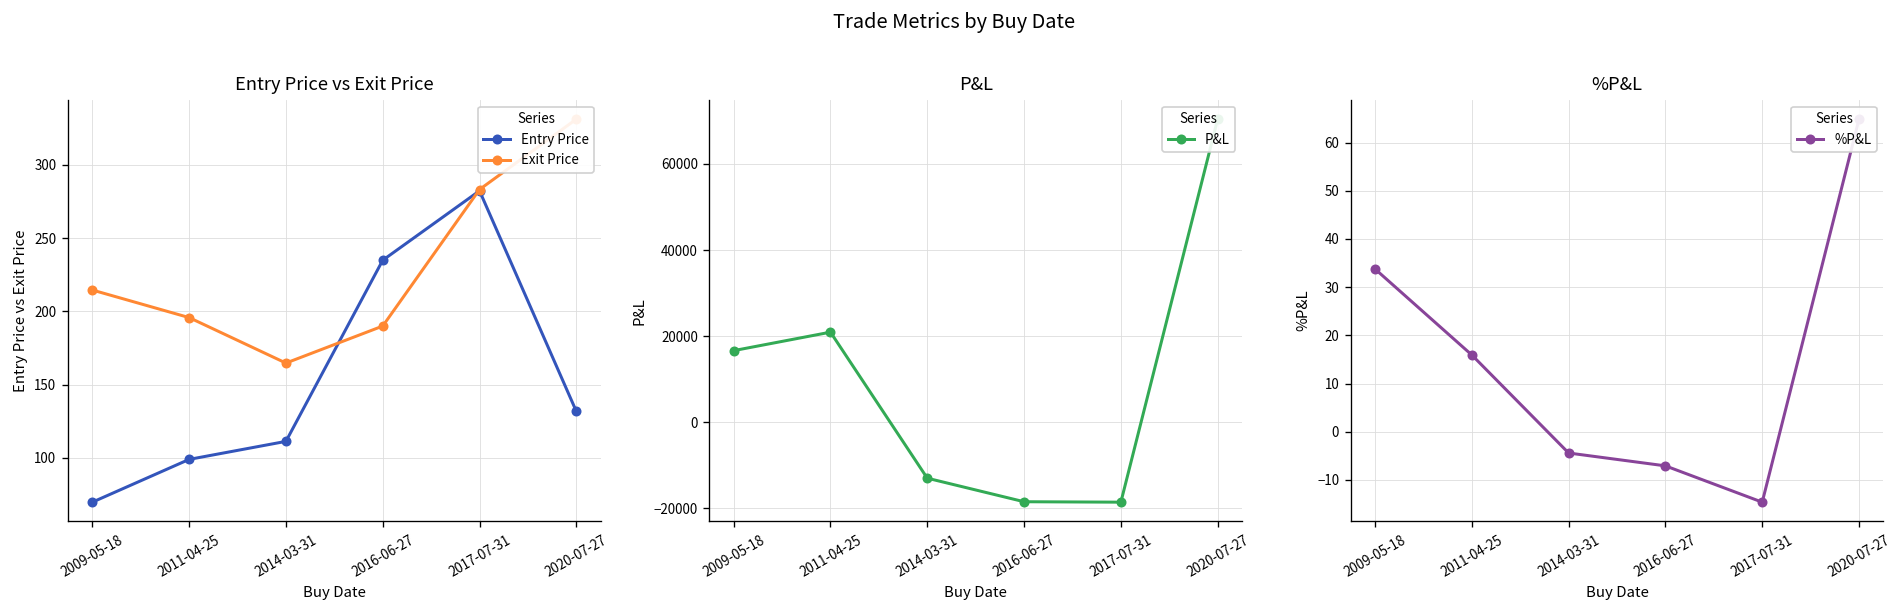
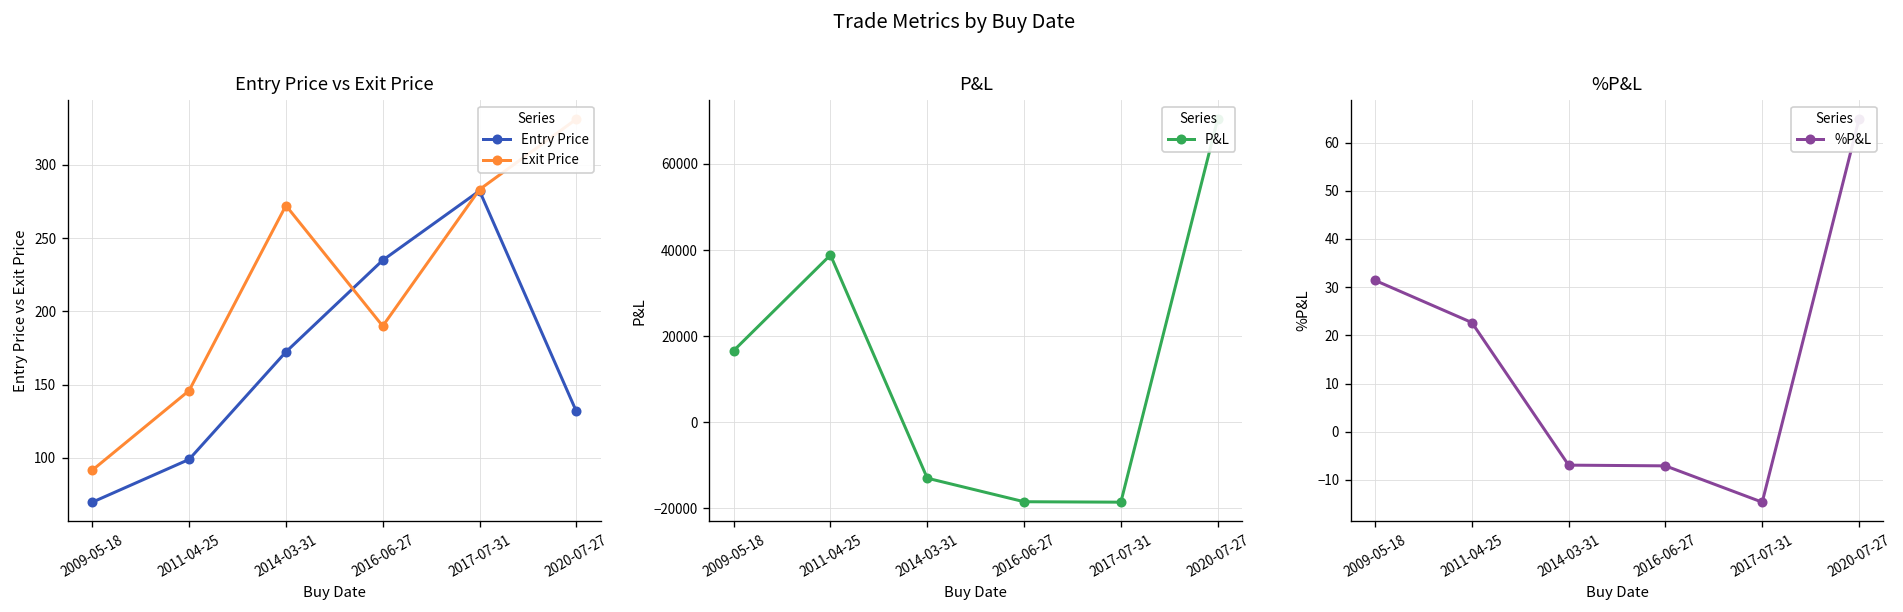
  {
    "Entry Price vs Exit Price": {
      "Entry Price": {
        "2009-05-18": 70,
        "2011-04-25": 99,
-       "2014-03-31": 111,
+       "2014-03-31": 172,
        "2016-06-27": 235,
        "2020-07-27": 132
      },
      "Exit Price": {
-       "2009-05-18": 215,
-       "2011-04-25": 196,
-       "2014-03-31": 165,
+       "2009-05-18": 92,
+       "2011-04-25": 146,
+       "2014-03-31": 272,
        "2016-06-27": 190
      }
    },
    "P&L": {
      "2009-05-18": 17000,
-     "2011-04-25": 21000,
+     "2011-04-25": 39000,
      "2014-03-31": -13000,
      "2016-06-27": -18000,
      "2017-07-31": -19000
    },
    "%P&L": {
-     "2009-05-18": 34,
-     "2011-04-25": 16,
-     "2014-03-31": -4,
+     "2009-05-18": 31,
+     "2011-04-25": 23,
+     "2014-03-31": -7,
      "2016-06-27": -7,
      "2017-07-31": -15
    }
  }
